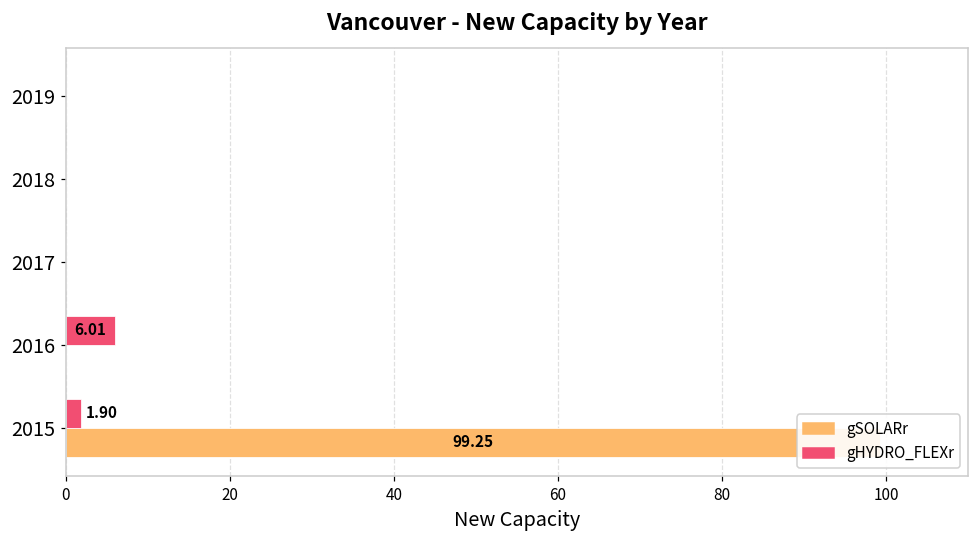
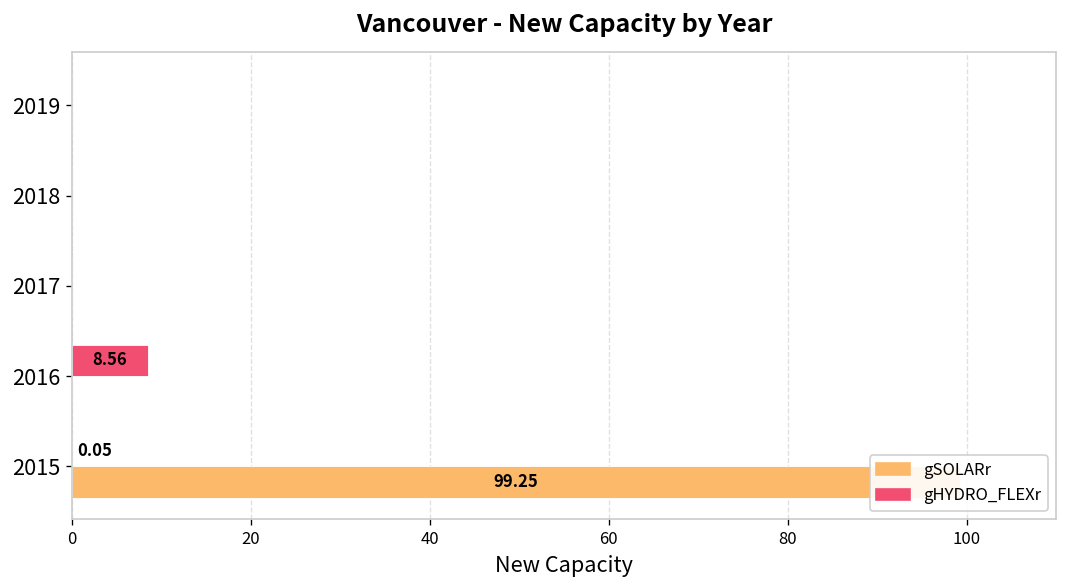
  {
    "gSOLARr": {
      "2019": 0,
      "2018": 0,
      "2017": 0,
      "2016": 0
    },
    "gHYDRO_FLEXr": {
-     "2016": 6.01,
-     "2015": 1.90
+     "2016": 8.56,
+     "2015": 0.05
    }
  }
